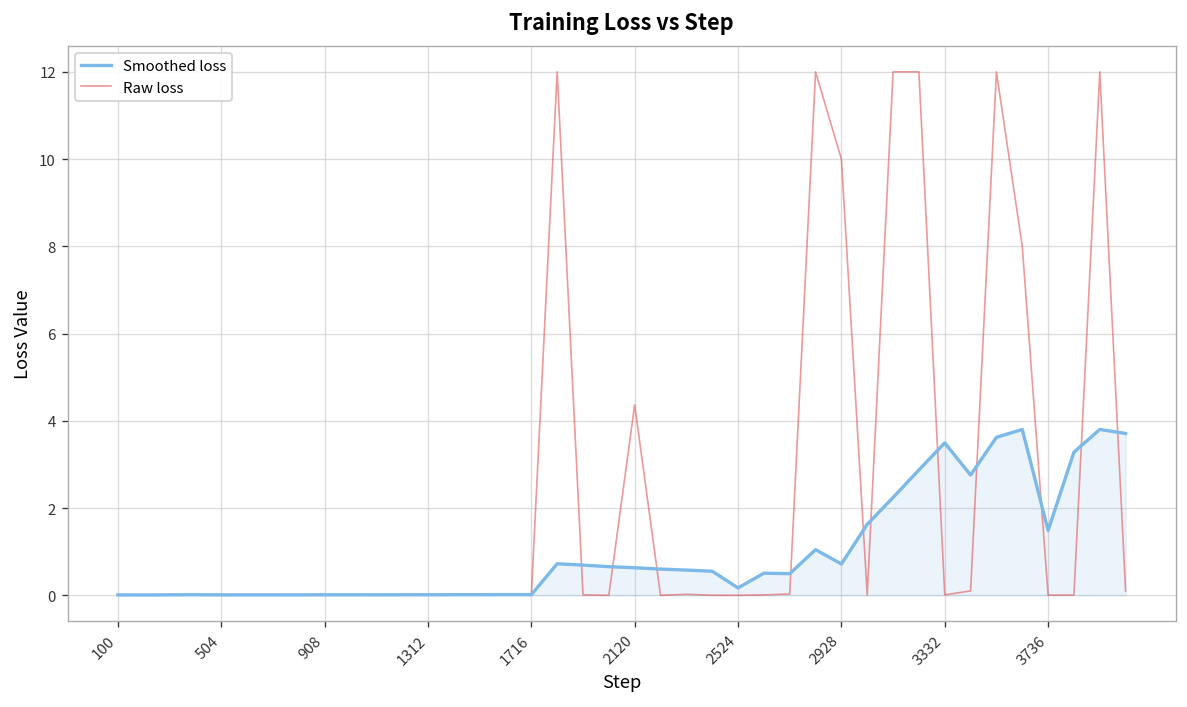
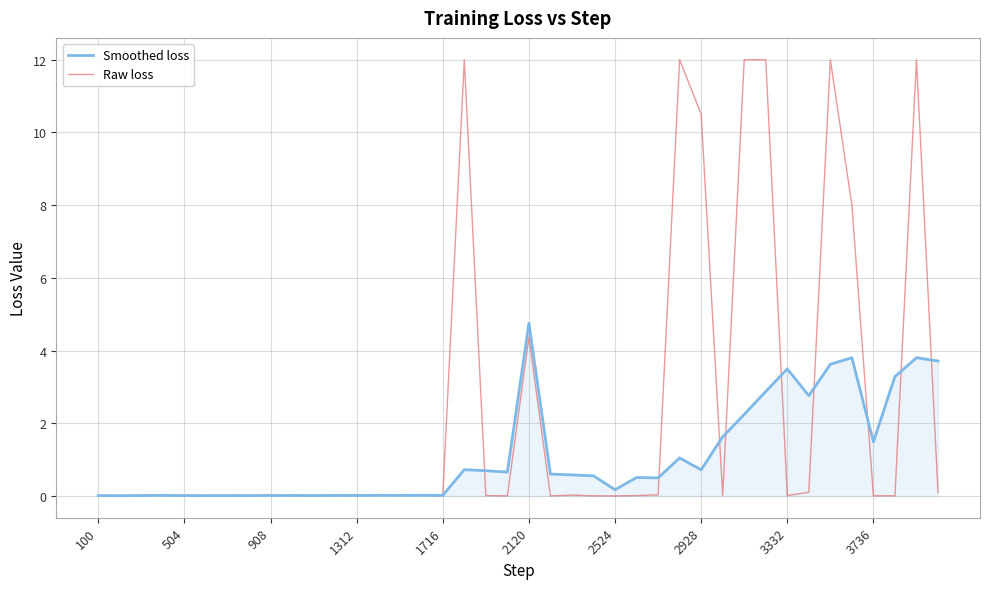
  {
    "Smoothed loss": {
-     "2120": 0.6,
+     "2120": 4.8,
      "2524": 0.2,
      "2928": 0.7,
      "3332": 3.5,
      "3736": 1.5
    },
    "Raw loss": {
      "2120": 4.4,
      "2524": 0.0,
-     "2928": 10.0,
+     "2928": 10.5,
      "3332": 0.0,
      "3736": 0.0
    }
  }
